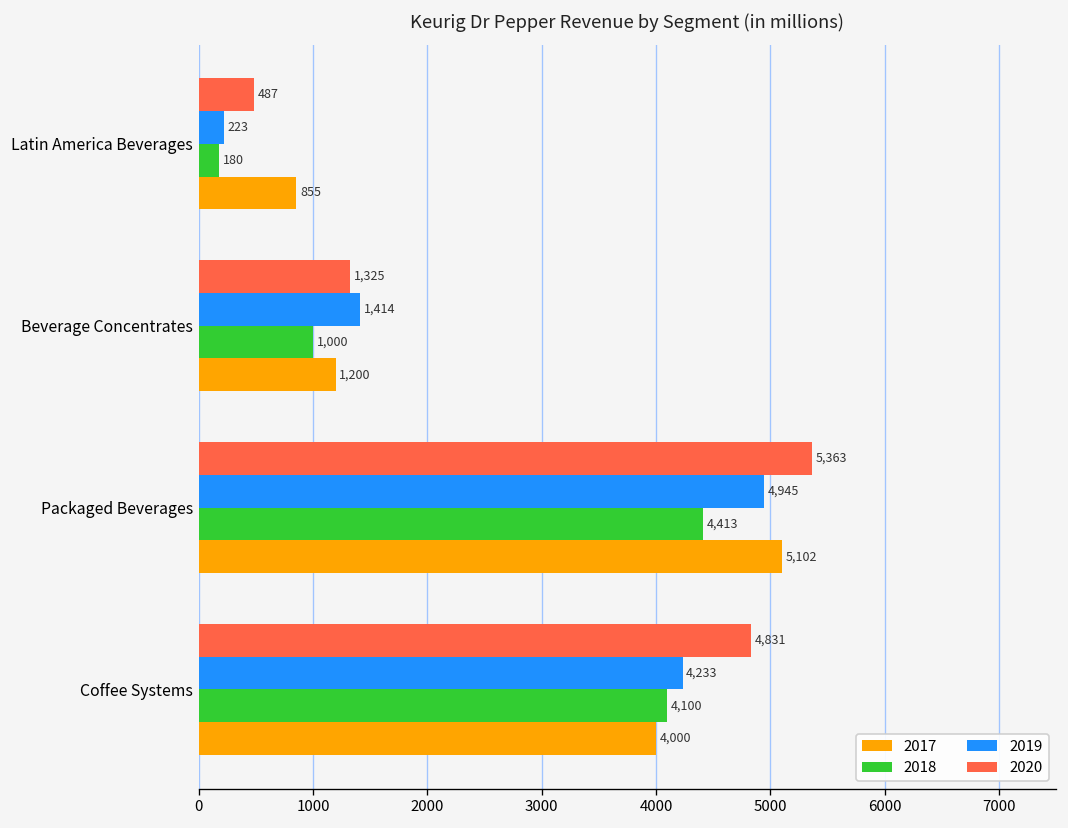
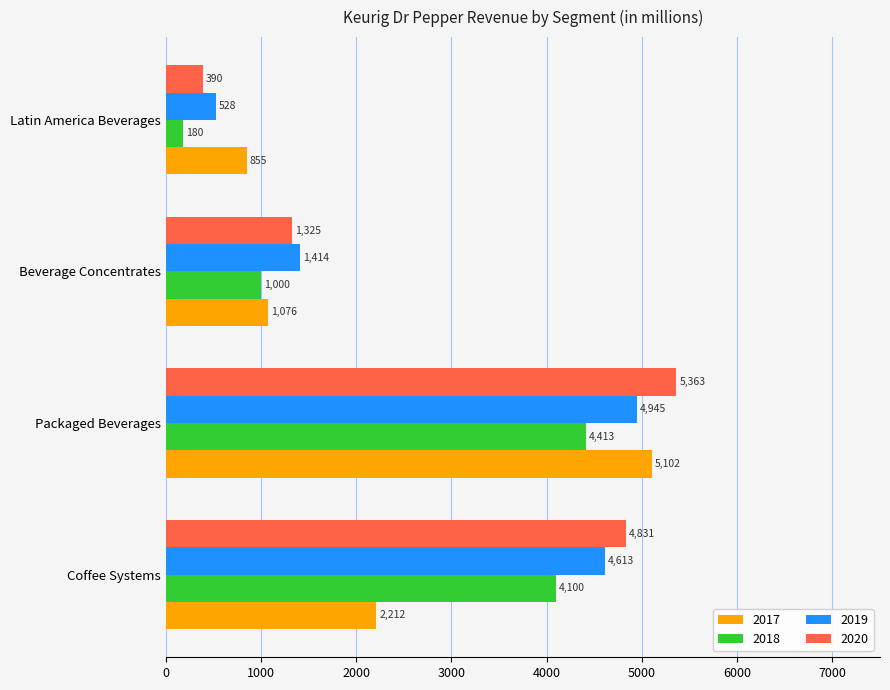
  {
    "2017": {
      "Latin America Beverages": "855",
-     "Beverage Concentrates": "1,200",
+     "Beverage Concentrates": "1,076",
      "Packaged Beverages": "5,102",
-     "Coffee Systems": "4,000"
+     "Coffee Systems": "2,212"
    },
    "2018": {
      "Latin America Beverages": "180",
      "Beverage Concentrates": "1,000",
      "Packaged Beverages": "4,413",
      "Coffee Systems": "4,100"
    },
    "2019": {
-     "Latin America Beverages": "223",
+     "Latin America Beverages": "528",
      "Beverage Concentrates": "1,414",
      "Packaged Beverages": "4,945",
-     "Coffee Systems": "4,233"
+     "Coffee Systems": "4,613"
    },
    "2020": {
-     "Latin America Beverages": "487",
+     "Latin America Beverages": "390",
      "Beverage Concentrates": "1,325",
      "Packaged Beverages": "5,363",
      "Coffee Systems": "4,831"
    }
  }
